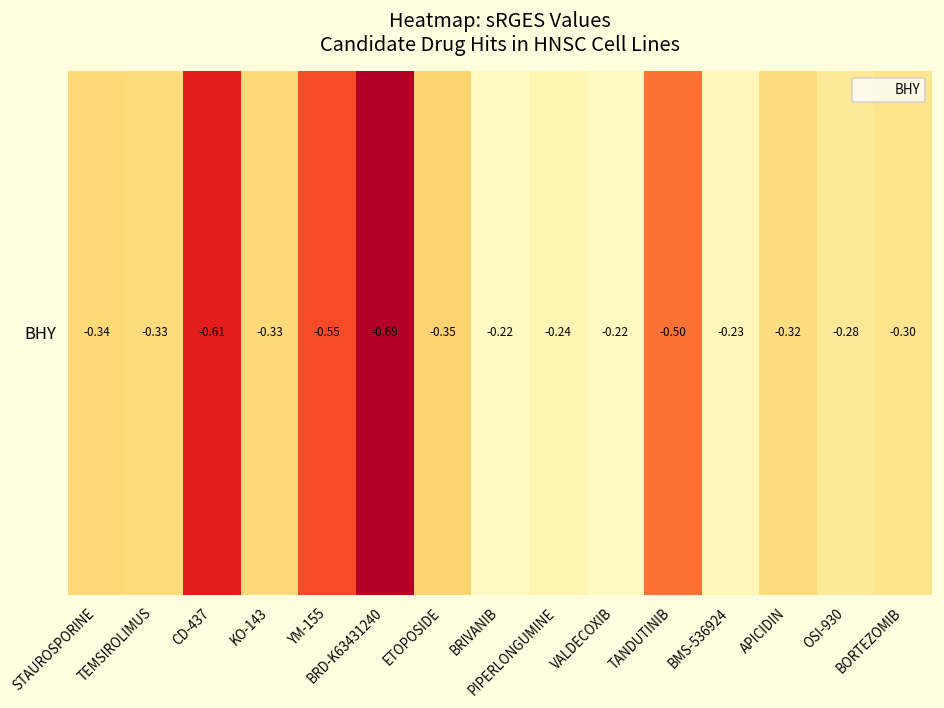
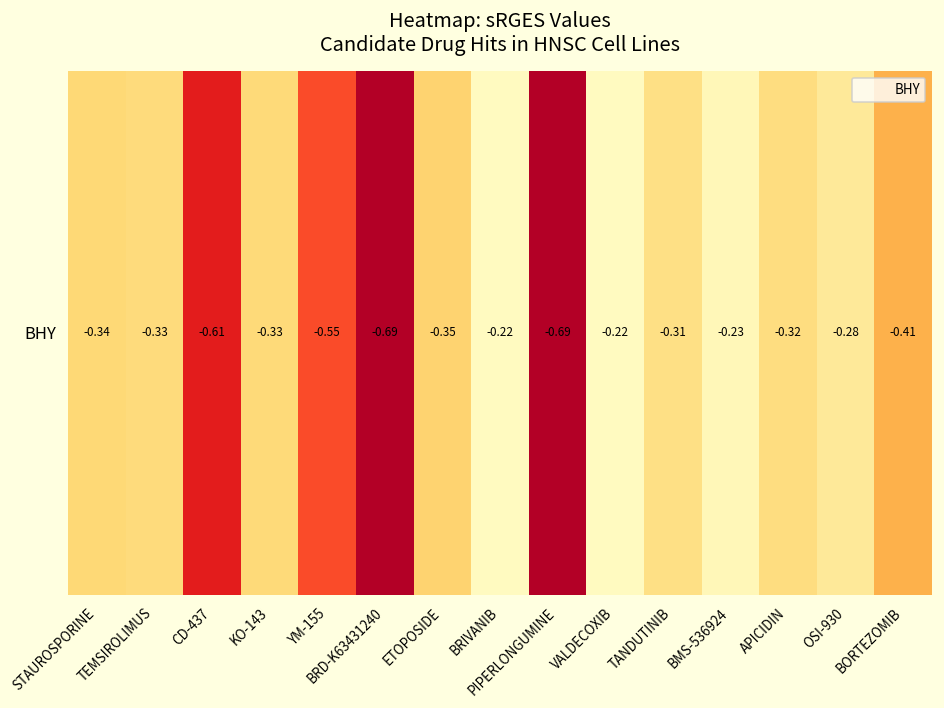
  {
    "BHY": {
      "STAUROSPORINE": -0.34,
      "TEMSIROLIMUS": -0.33,
      "CD-437": -0.61,
      "KO-143": -0.33,
      "YM-155": -0.55,
      "BRD-K63431240": -0.69,
      "ETOPOSIDE": -0.35,
      "BRIVANIB": -0.22,
-     "PIPERLONGUMINE": -0.24,
+     "PIPERLONGUMINE": -0.69,
      "VALDECOXIB": -0.22,
-     "TANDUTINIB": -0.50,
+     "TANDUTINIB": -0.31,
      "BMS-536924": -0.23,
      "APICIDIN": -0.32,
      "OSI-930": -0.28,
-     "BORTEZOMIB": -0.30
+     "BORTEZOMIB": -0.41
    }
  }
